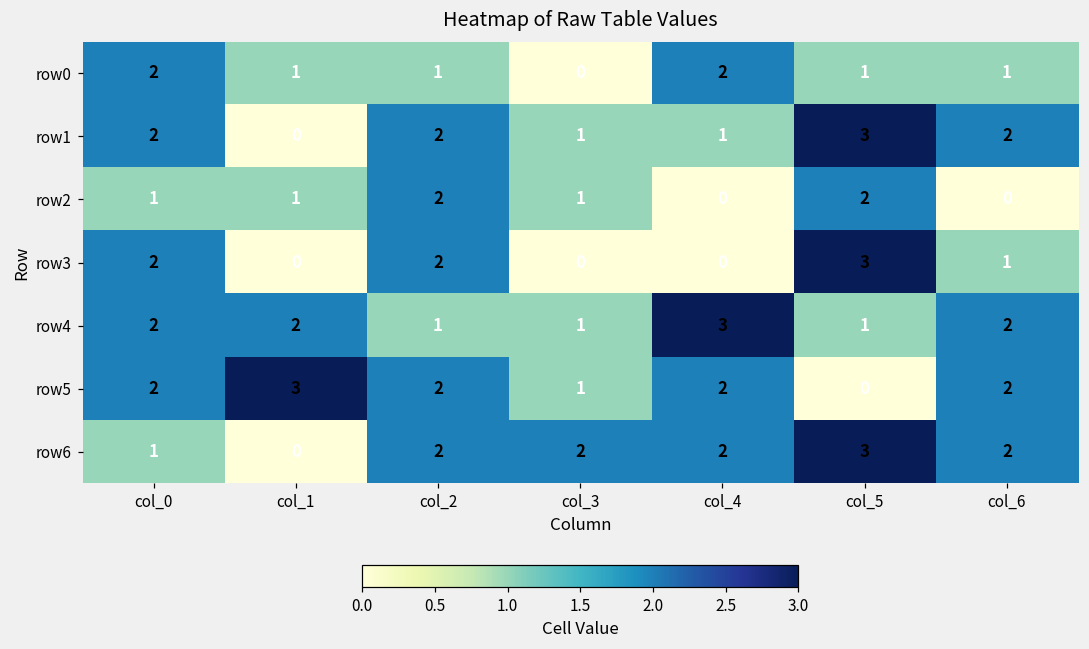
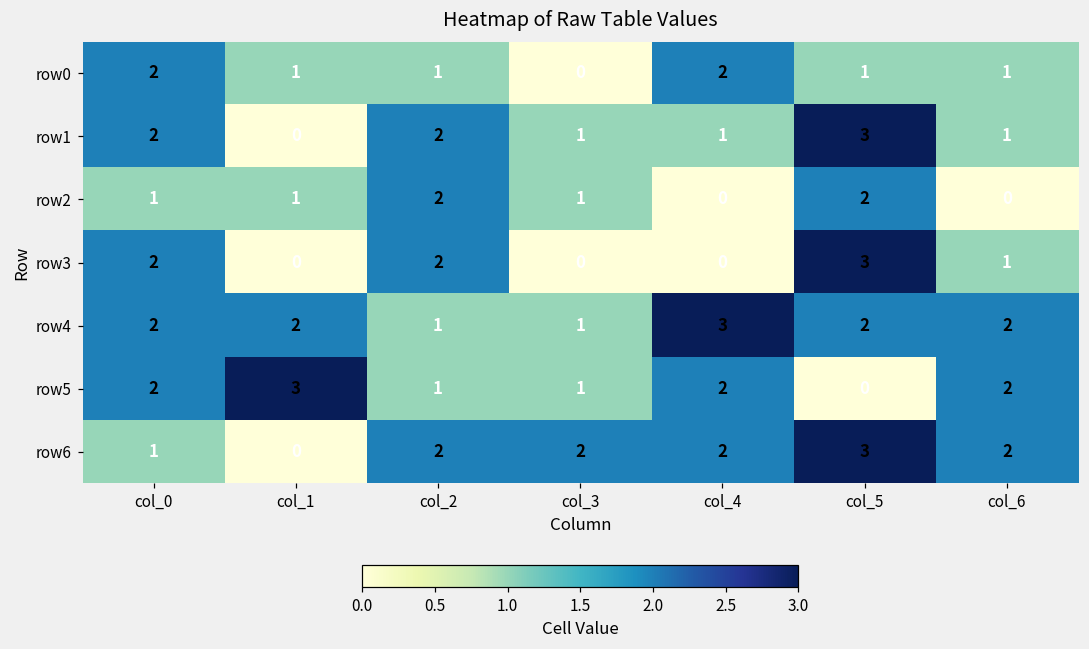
  {
    "row0": {
      "col_0": 2,
      "col_1": 1,
      "col_2": 1,
      "col_4": 2,
      "col_5": 1,
      "col_6": 1
    },
    "row1": {
      "col_0": 2,
      "col_2": 2,
      "col_3": 1,
      "col_4": 1,
      "col_5": 3,
-     "col_6": 2
+     "col_6": 1
    },
    "row2": {
      "col_0": 1,
      "col_1": 1,
      "col_2": 2,
      "col_3": 1,
      "col_5": 2
    },
    "row3": {
      "col_0": 2,
      "col_2": 2,
      "col_5": 3,
      "col_6": 1
    },
    "row4": {
      "col_0": 2,
      "col_1": 2,
      "col_2": 1,
      "col_3": 1,
      "col_4": 3,
-     "col_5": 1,
+     "col_5": 2,
      "col_6": 2
    },
    "row5": {
      "col_0": 2,
      "col_1": 3,
-     "col_2": 2,
+     "col_2": 1,
      "col_3": 1,
      "col_4": 2,
      "col_6": 2
    },
    "row6": {
      "col_0": 1,
      "col_2": 2,
      "col_3": 2,
      "col_4": 2,
      "col_5": 3,
      "col_6": 2
    }
  }
